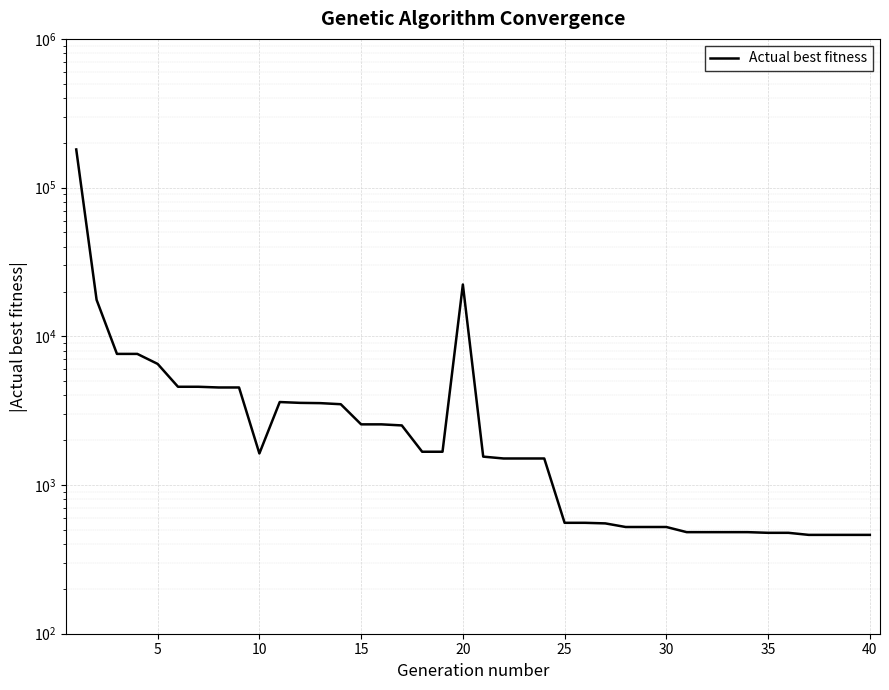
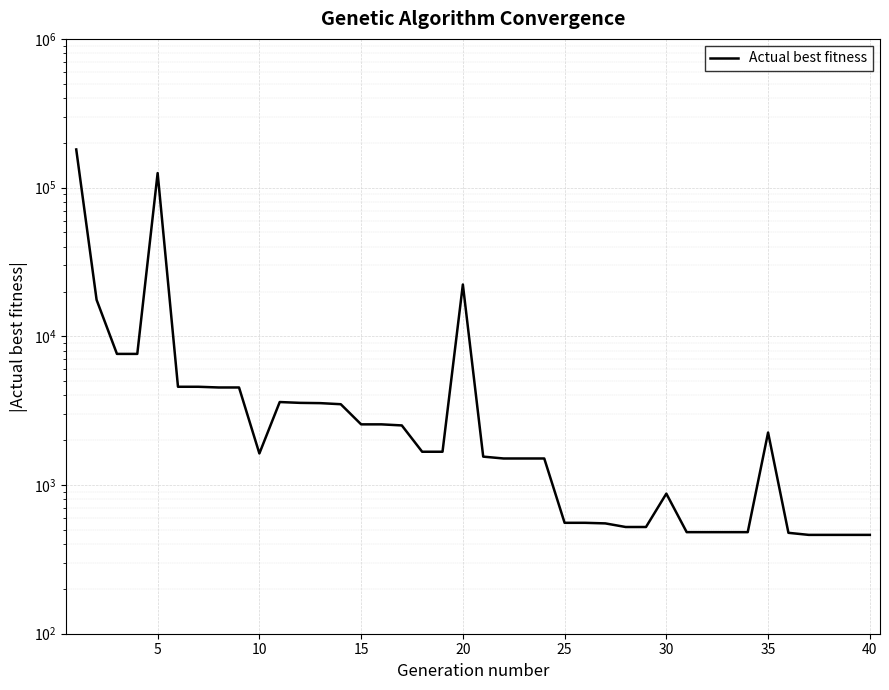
  {
-   "5": 7000,
+   "5": 130000,
    "10": 1600,
    "15": 2600,
    "20": 22000,
    "25": 560,
-   "30": 520,
-   "35": 480,
+   "30": 900,
+   "35": 2300,
    "40": 460
  }
